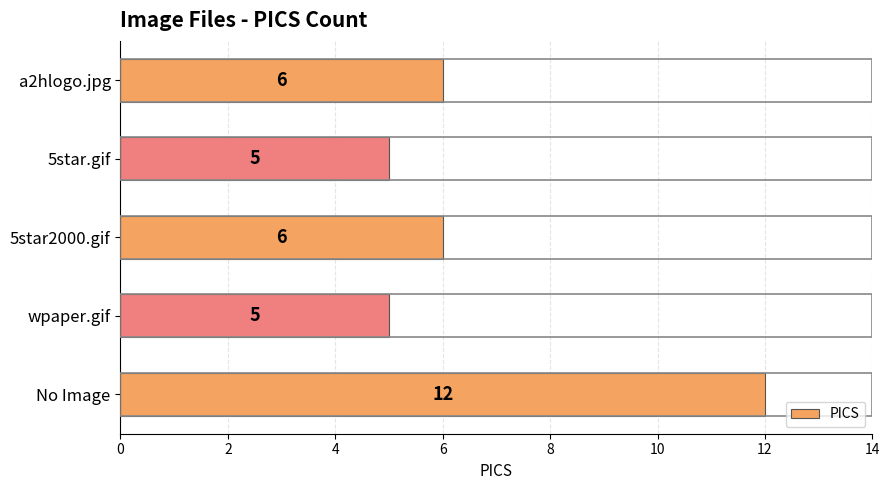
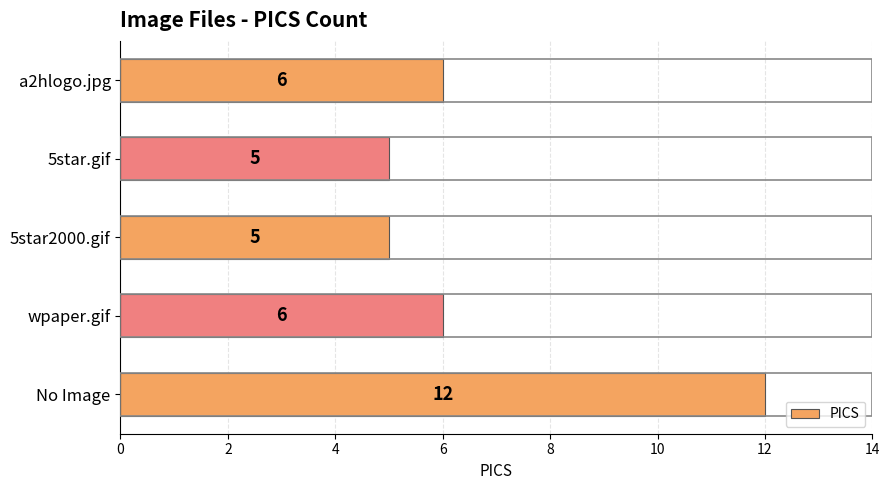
  {
    "a2hlogo.jpg": 6,
    "5star.gif": 5,
-   "5star2000.gif": 6,
-   "wpaper.gif": 5,
+   "5star2000.gif": 5,
+   "wpaper.gif": 6,
    "No Image": 12
  }
